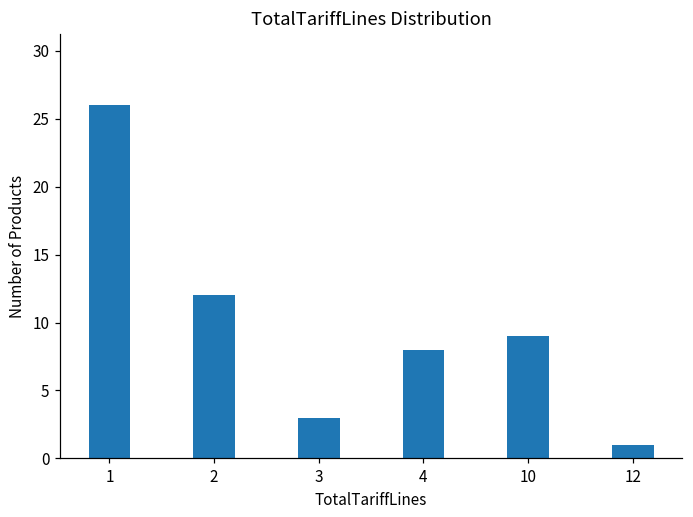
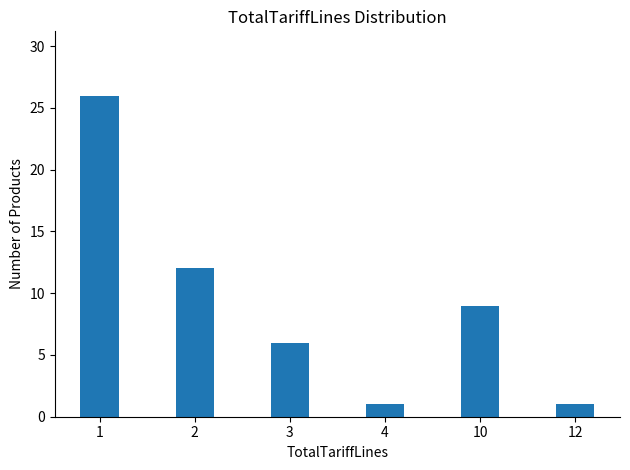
  {
    "1": 26,
    "2": 12,
-   "3": 3,
-   "4": 8,
+   "3": 6,
+   "4": 1,
    "10": 9,
    "12": 1
  }
